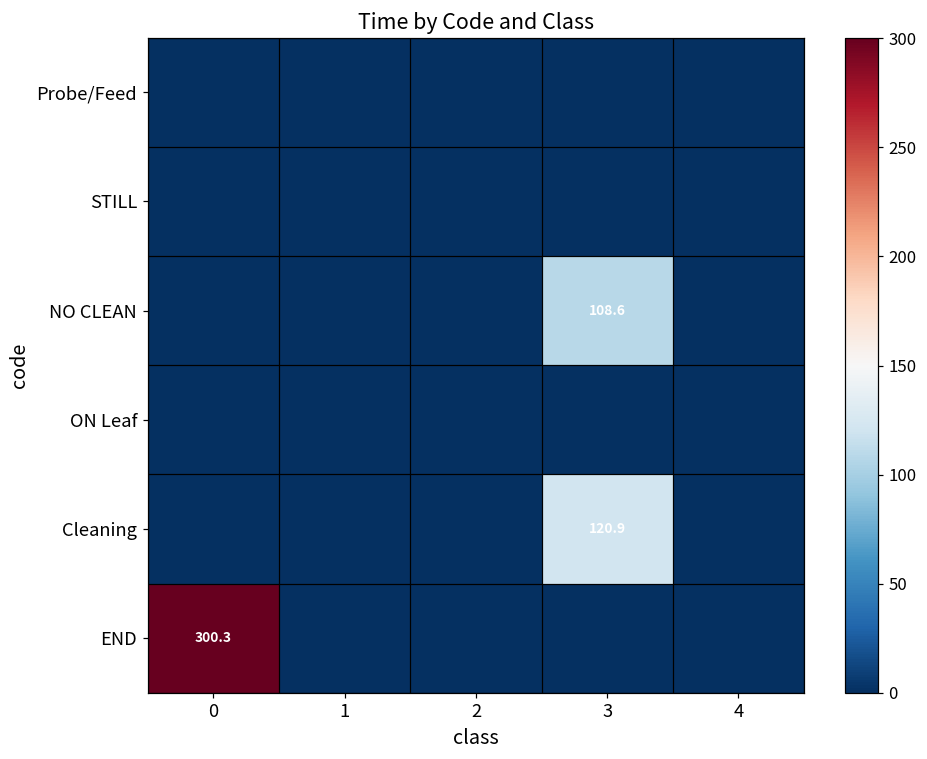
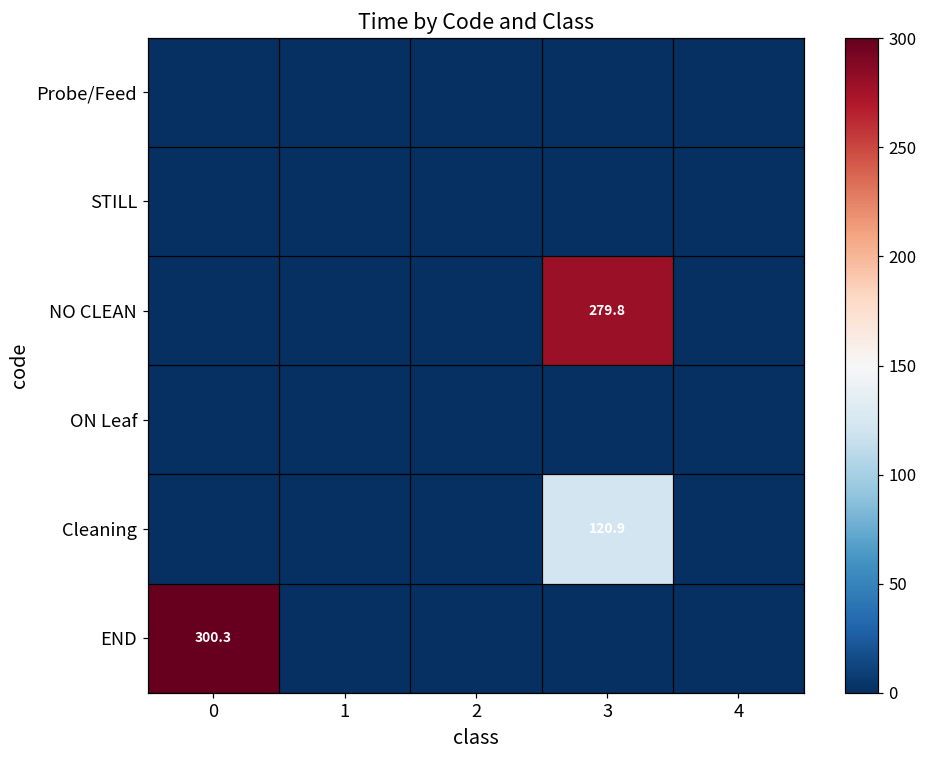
  {
    "NO CLEAN": {
-     "3": 108.6
+     "3": 279.8
    },
    "END": {
      "0": 300.3
    }
  }
